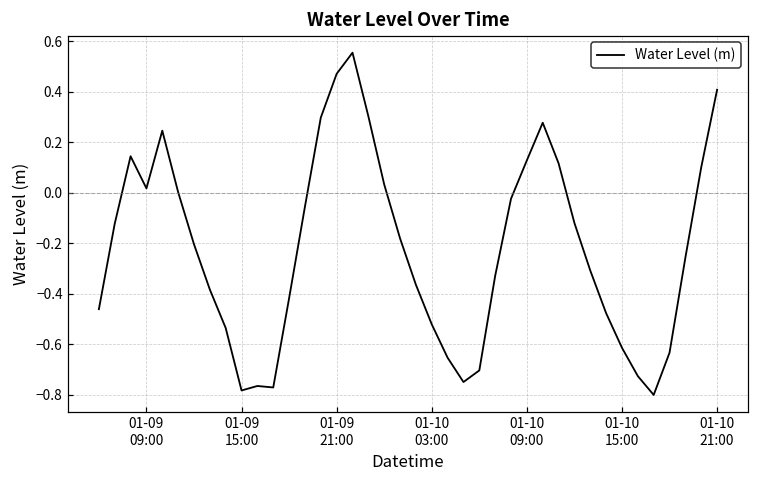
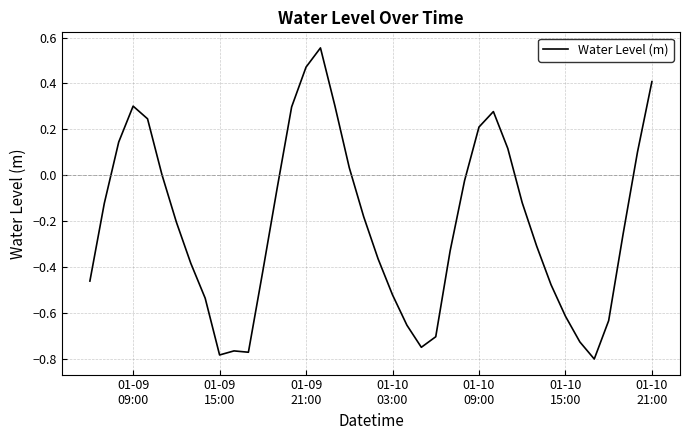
  {
-   "01-09 09:00": 0.02,
+   "01-09 09:00": 0.30,
    "01-09 15:00": -0.78,
    "01-09 21:00": 0.47,
    "01-10 03:00": -0.52,
-   "01-10 09:00": 0.13,
+   "01-10 09:00": 0.21,
    "01-10 15:00": -0.61,
    "01-10 21:00": 0.41
  }
